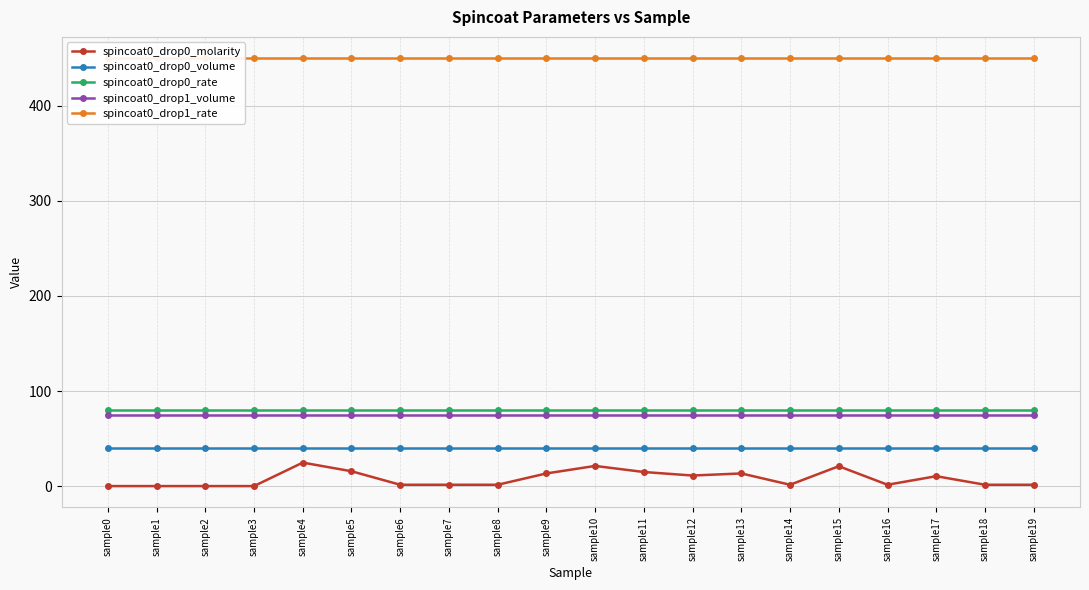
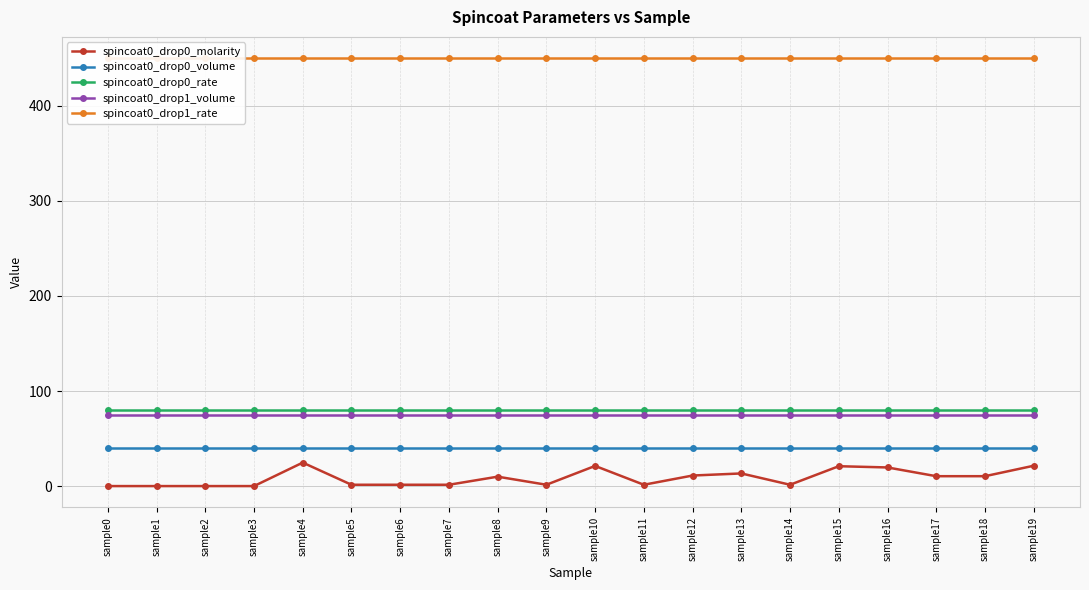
  {
    "spincoat0_drop0_molarity": {
      "sample0": 0,
      "sample1": 0,
      "sample2": 0,
      "sample3": 0,
      "sample4": 20,
-     "sample5": 20,
+     "sample5": 0,
      "sample6": 0,
      "sample7": 0,
-     "sample8": 0,
-     "sample9": 10,
+     "sample8": 10,
+     "sample9": 0,
      "sample10": 20,
-     "sample11": 10,
+     "sample11": 0,
      "sample12": 10,
      "sample13": 10,
      "sample14": 0,
      "sample15": 20,
-     "sample16": 0,
+     "sample16": 20,
      "sample17": 10,
-     "sample18": 0,
-     "sample19": 0
+     "sample18": 10,
+     "sample19": 20
    },
    "spincoat0_drop0_volume": {
      "sample0": 40,
      "sample1": 40,
      "sample2": 40,
      "sample3": 40,
      "sample4": 40,
      "sample5": 40,
      "sample6": 40,
      "sample7": 40,
      "sample8": 40,
      "sample9": 40,
      "sample10": 40,
      "sample11": 40,
      "sample12": 40,
      "sample13": 40,
      "sample14": 40,
      "sample15": 40,
      "sample16": 40,
      "sample17": 40,
      "sample18": 40,
      "sample19": 40
    },
    "spincoat0_drop0_rate": {
      "sample0": 80,
      "sample1": 80,
      "sample2": 80,
      "sample3": 80,
      "sample4": 80,
      "sample5": 80,
      "sample6": 80,
      "sample7": 80,
      "sample8": 80,
      "sample9": 80,
      "sample10": 80,
      "sample11": 80,
      "sample12": 80,
      "sample13": 80,
      "sample14": 80,
      "sample15": 80,
      "sample16": 80,
      "sample17": 80,
      "sample18": 80,
      "sample19": 80
    },
    "spincoat0_drop1_volume": {
      "sample0": 80,
      "sample1": 80,
      "sample2": 80,
      "sample3": 80,
      "sample4": 80,
      "sample5": 80,
      "sample6": 80,
      "sample7": 80,
      "sample8": 80,
      "sample9": 80,
      "sample10": 80,
      "sample11": 80,
      "sample12": 80,
      "sample13": 80,
      "sample14": 80,
      "sample15": 80,
      "sample16": 80,
      "sample17": 80,
      "sample18": 80,
      "sample19": 80
    },
    "spincoat0_drop1_rate": {
      "sample3": 450,
      "sample4": 450,
      "sample5": 450,
      "sample6": 450,
      "sample7": 450,
      "sample8": 450,
      "sample9": 450,
      "sample10": 450,
      "sample11": 450,
      "sample12": 450,
      "sample13": 450,
      "sample14": 450,
      "sample15": 450,
      "sample16": 450,
      "sample17": 450,
      "sample18": 450,
      "sample19": 450
    }
  }
